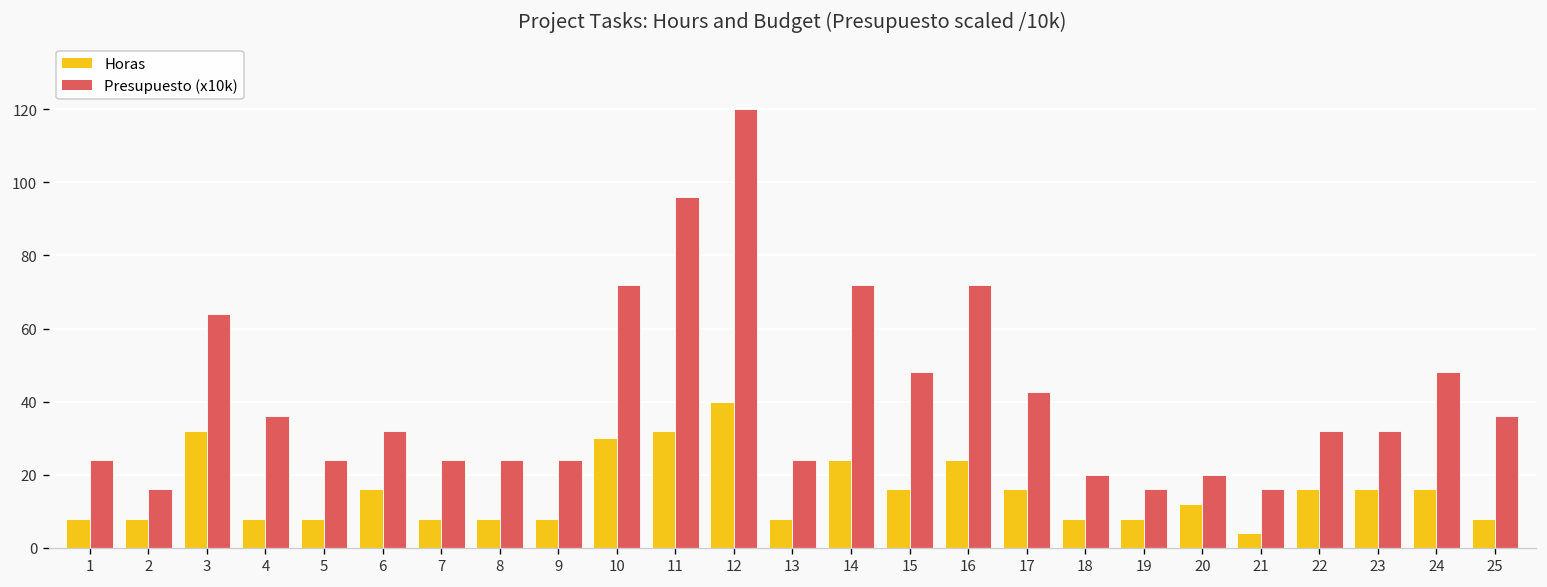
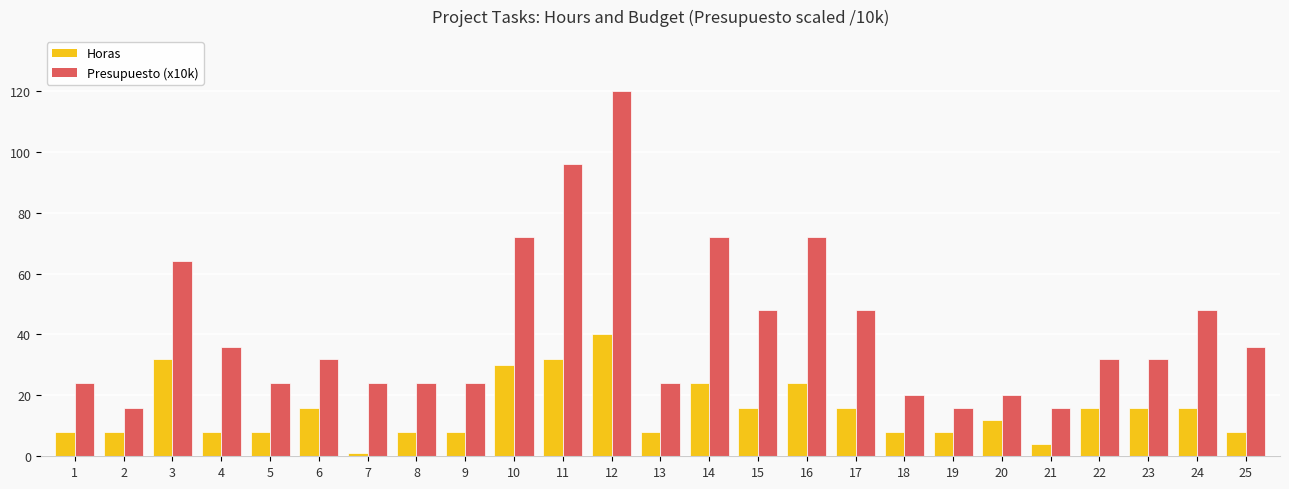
  {
    "Horas": {
      "1": 8,
      "2": 8,
      "3": 32,
      "4": 8,
      "5": 8,
      "6": 16,
-     "7": 8,
+     "7": 1,
      "8": 8,
      "9": 8,
      "10": 30,
      "11": 32,
      "12": 40,
      "13": 8,
      "14": 24,
      "15": 16,
      "16": 24,
      "17": 16,
      "18": 8,
      "19": 8,
      "20": 12,
      "21": 4,
      "22": 16,
      "23": 16,
      "24": 16,
      "25": 8
    },
    "Presupuesto (x10k)": {
      "1": 24,
      "2": 16,
      "3": 64,
      "4": 36,
      "5": 24,
      "6": 32,
      "7": 24,
      "8": 24,
      "9": 24,
      "10": 72,
      "11": 96,
      "12": 120,
      "13": 24,
      "14": 72,
      "15": 48,
      "16": 72,
-     "17": 43,
+     "17": 48,
      "18": 20,
      "19": 16,
      "20": 20,
      "21": 16,
      "22": 32,
      "23": 32,
      "24": 48,
      "25": 36
    }
  }
